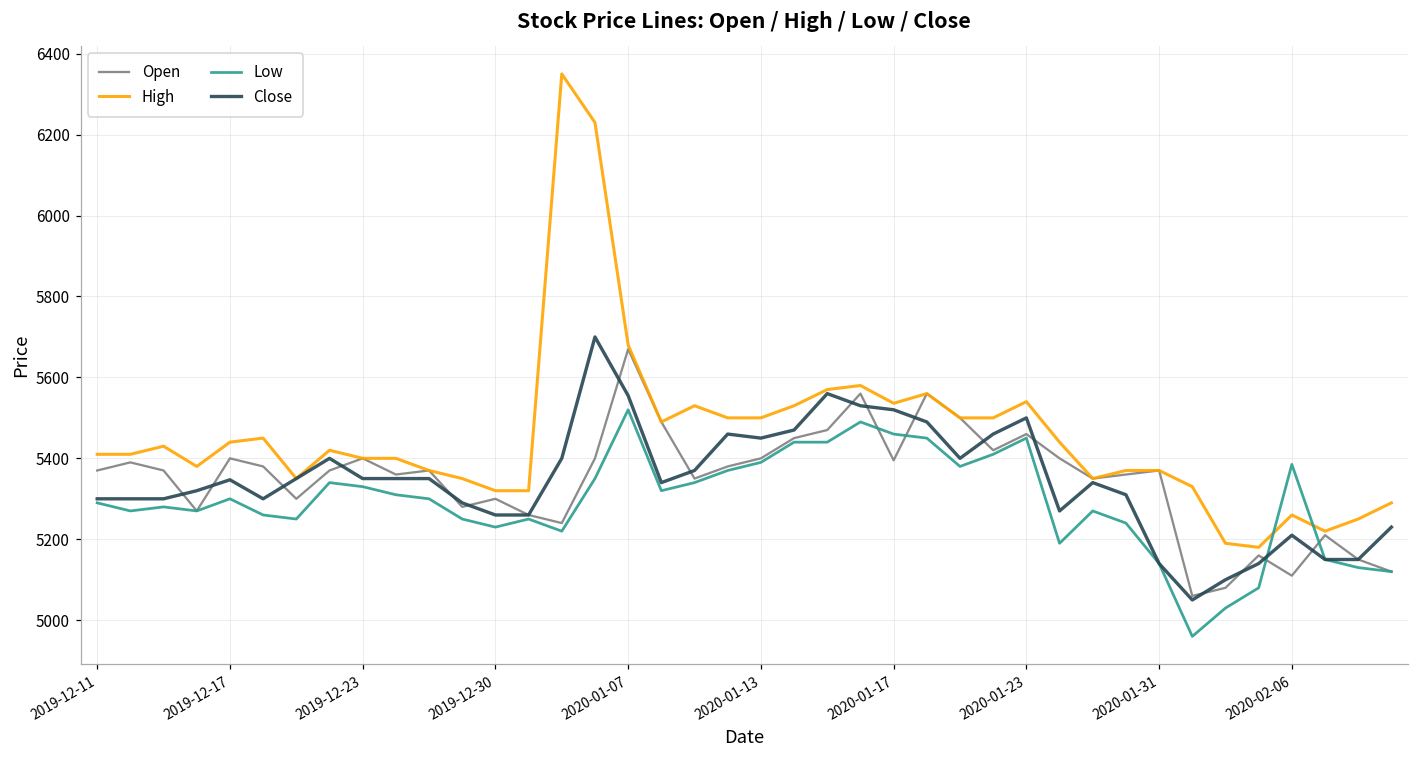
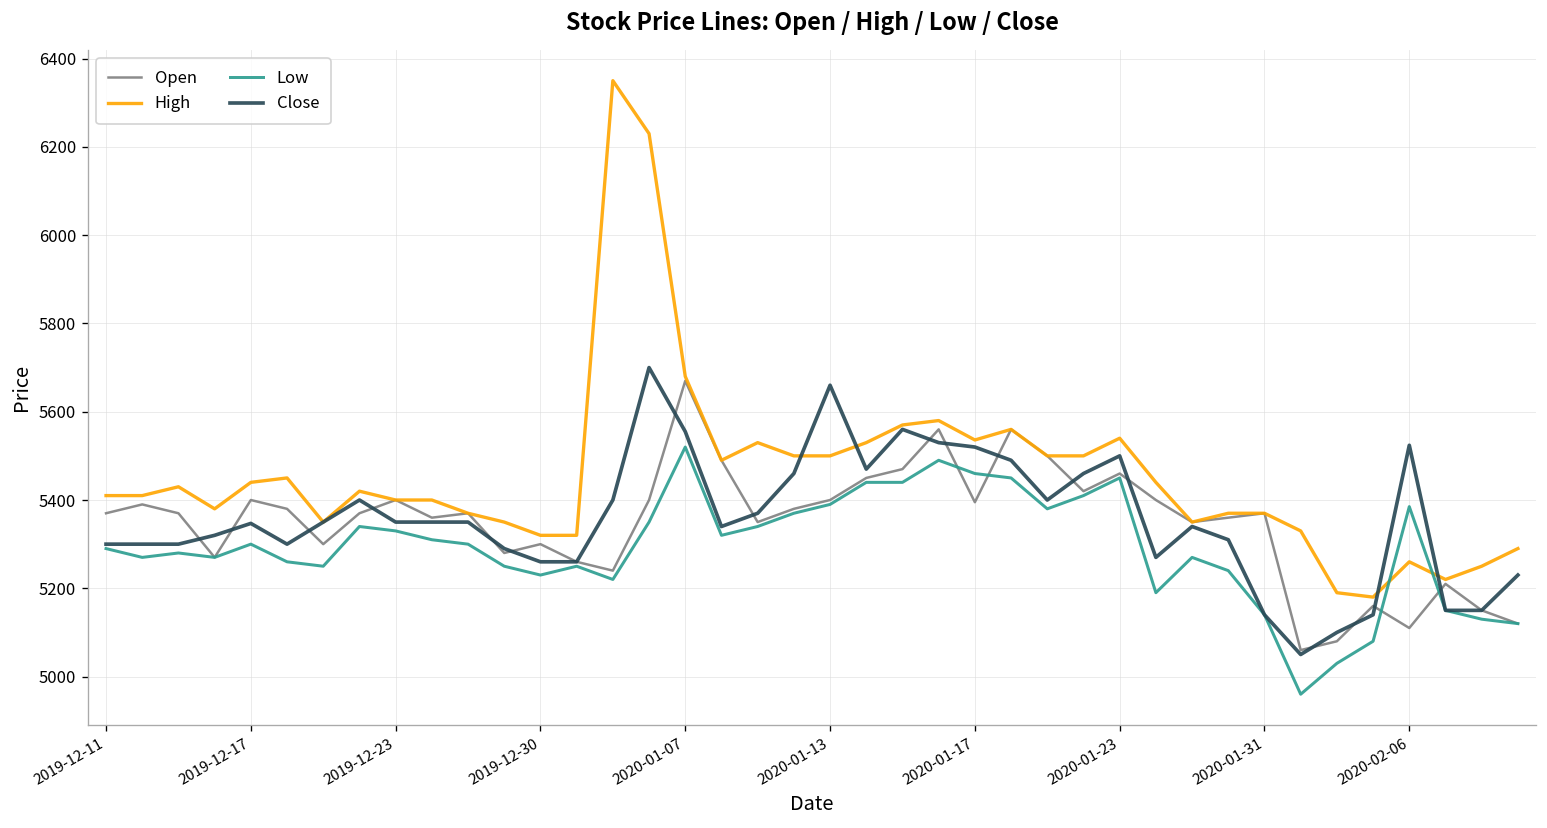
  {
    "Open": {
      "2019-12-11": 5370,
      "2019-12-17": 5400,
      "2019-12-30": 5300,
      "2020-01-07": 5670,
      "2020-01-13": 5400,
      "2020-01-17": 5400,
      "2020-01-23": 5460,
      "2020-02-06": 5110
    },
    "High": {
      "2019-12-11": 5410,
      "2019-12-17": 5440,
      "2019-12-30": 5320,
      "2020-01-07": 5680,
      "2020-01-13": 5500,
      "2020-01-17": 5540,
      "2020-01-23": 5540,
      "2020-02-06": 5260
    },
    "Low": {
      "2019-12-11": 5290,
      "2019-12-17": 5300,
      "2019-12-23": 5330,
      "2019-12-30": 5230,
      "2020-01-07": 5520,
      "2020-01-13": 5390,
      "2020-01-17": 5460,
      "2020-01-23": 5450,
      "2020-02-06": 5390
    },
    "Close": {
      "2019-12-11": 5300,
      "2019-12-17": 5350,
      "2019-12-23": 5350,
      "2019-12-30": 5260,
      "2020-01-07": 5560,
-     "2020-01-13": 5450,
+     "2020-01-13": 5660,
      "2020-01-17": 5520,
      "2020-01-23": 5500,
-     "2020-02-06": 5210
+     "2020-02-06": 5520
    }
  }
